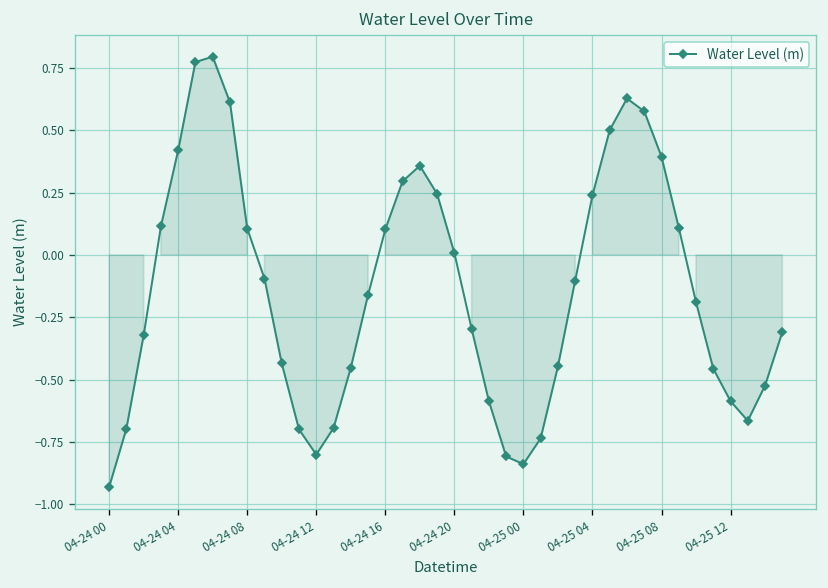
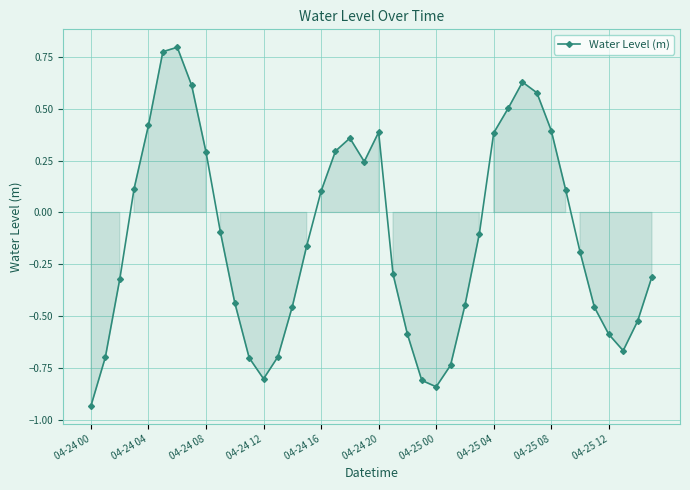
  {
    "04-24 00": -0.93,
    "04-24 04": 0.42,
-   "04-24 08": 0.11,
+   "04-24 08": 0.29,
    "04-24 12": -0.80,
    "04-24 16": 0.10,
-   "04-24 20": 0.01,
+   "04-24 20": 0.39,
    "04-25 00": -0.84,
-   "04-25 04": 0.24,
+   "04-25 04": 0.38,
    "04-25 08": 0.39,
    "04-25 12": -0.59
  }
